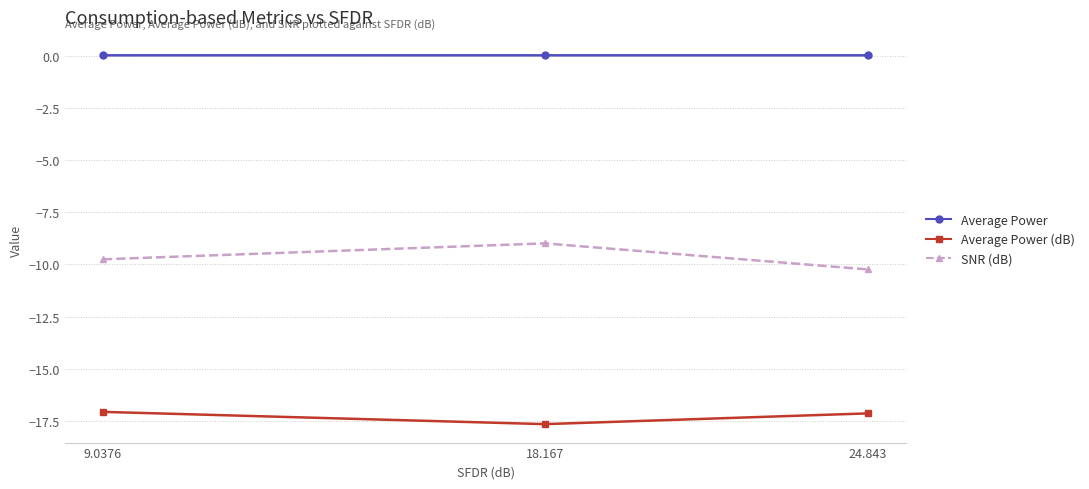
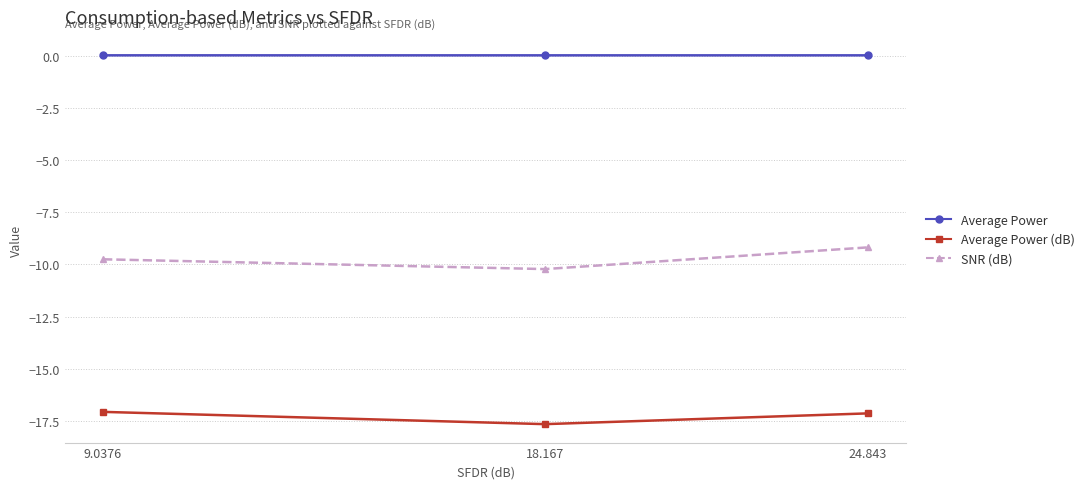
  {
    "Average Power": {
      "9.0376": 0.0,
      "18.167": 0.0,
      "24.843": 0.0
    },
    "Average Power (dB)": {
      "9.0376": -17.1,
      "18.167": -17.7,
      "24.843": -17.1
    },
    "SNR (dB)": {
      "9.0376": -9.8,
-     "18.167": -9.0,
-     "24.843": -10.2
+     "18.167": -10.2,
+     "24.843": -9.2
    }
  }
